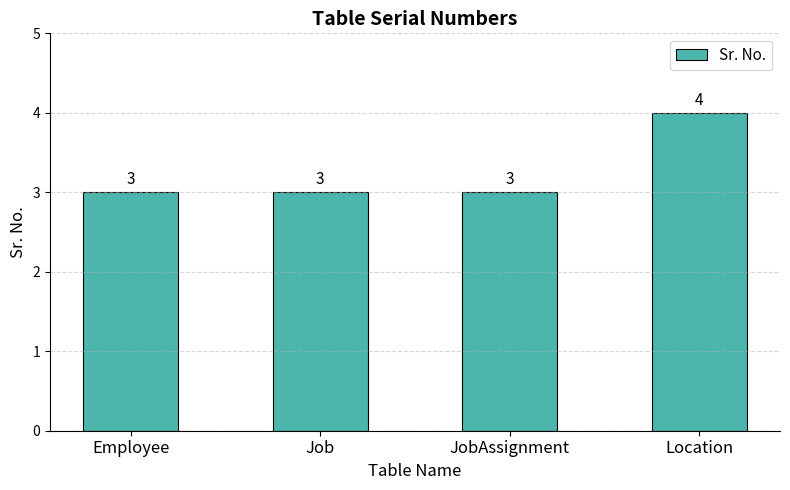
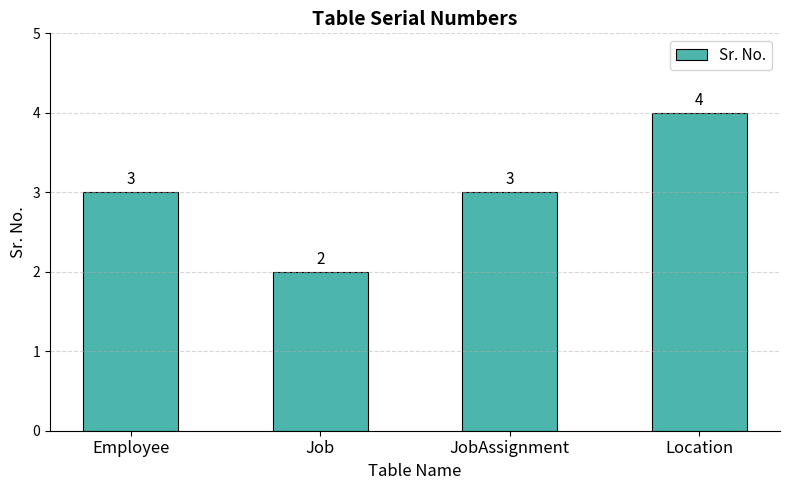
  {
    "Employee": 3,
-   "Job": 3,
+   "Job": 2,
    "JobAssignment": 3,
    "Location": 4
  }
